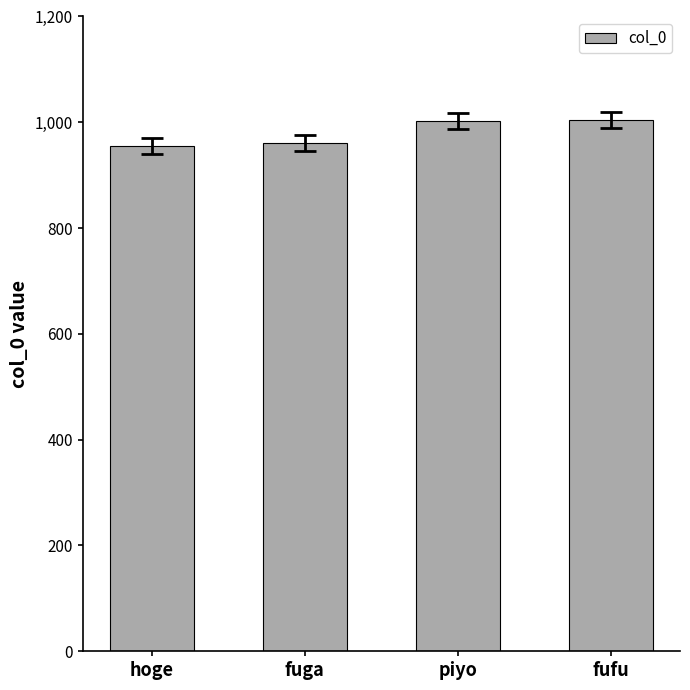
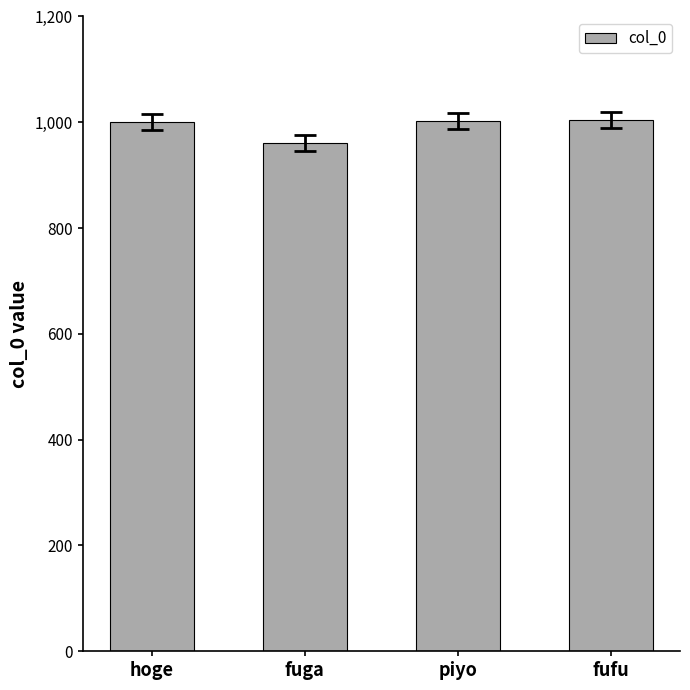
  {
    "col_0": {
-     "hoge": "960",
+     "hoge": "1,000",
      "fuga": "960",
      "piyo": "1,000",
      "fufu": "1,000"
    }
  }
